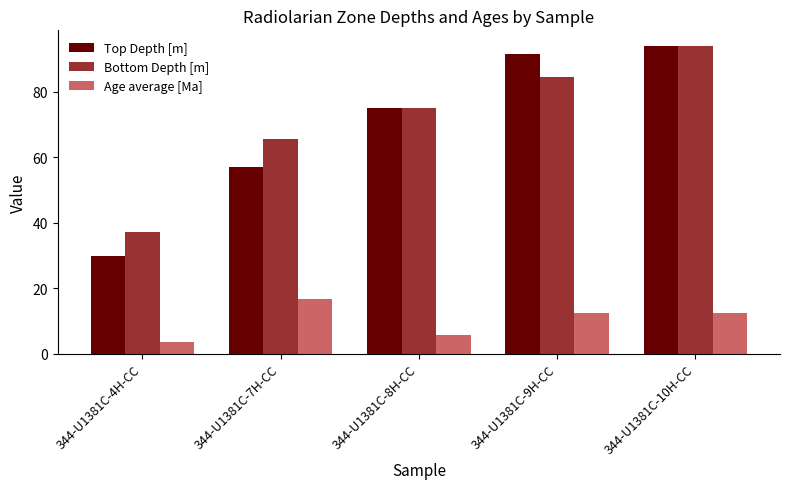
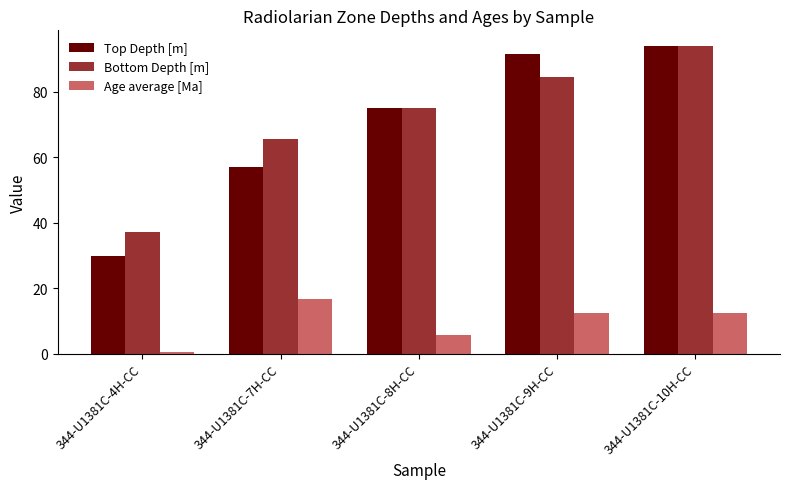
  {
    "Top Depth [m]": {
      "344-U1381C-4H-CC": 30,
      "344-U1381C-7H-CC": 57,
      "344-U1381C-8H-CC": 75,
      "344-U1381C-9H-CC": 92,
      "344-U1381C-10H-CC": 94
    },
    "Bottom Depth [m]": {
      "344-U1381C-4H-CC": 37,
      "344-U1381C-7H-CC": 66,
      "344-U1381C-8H-CC": 75,
      "344-U1381C-9H-CC": 85,
      "344-U1381C-10H-CC": 94
    },
    "Age average [Ma]": {
-     "344-U1381C-4H-CC": 4,
+     "344-U1381C-4H-CC": 1,
      "344-U1381C-7H-CC": 17,
      "344-U1381C-8H-CC": 6,
      "344-U1381C-9H-CC": 13,
      "344-U1381C-10H-CC": 13
    }
  }
